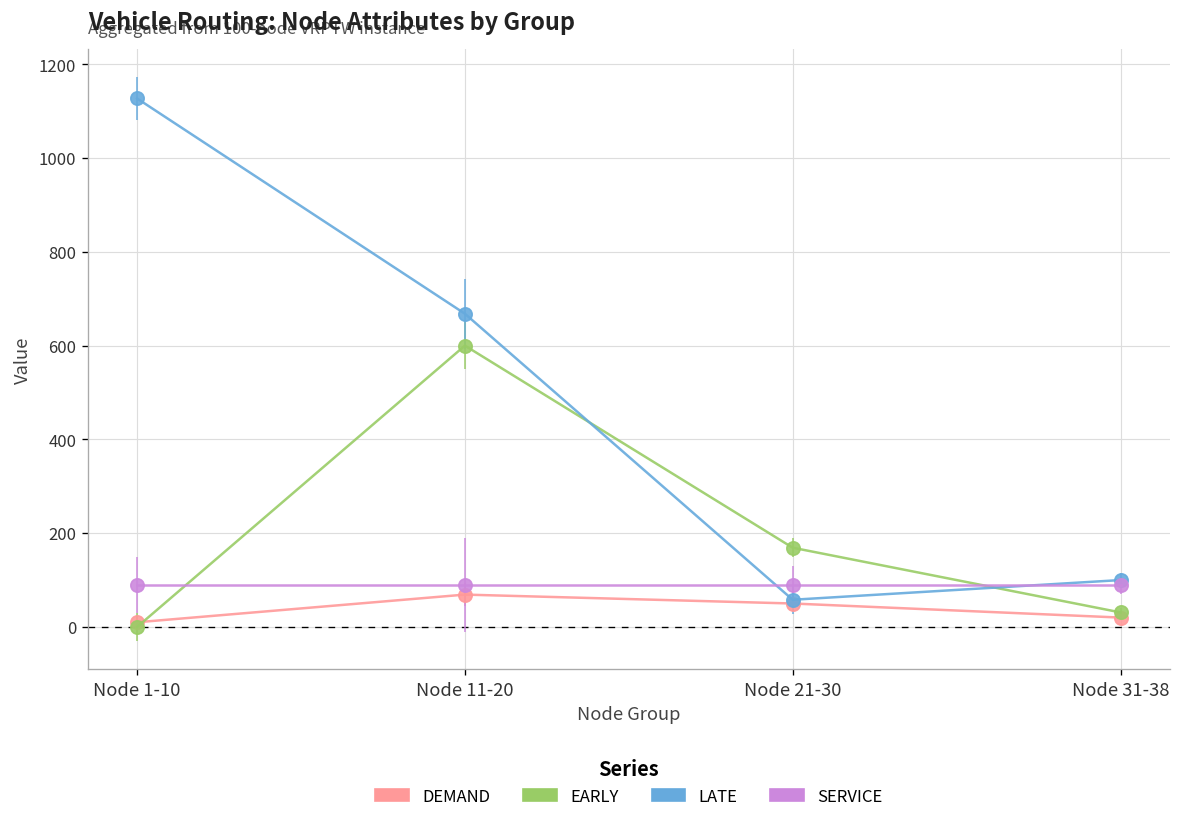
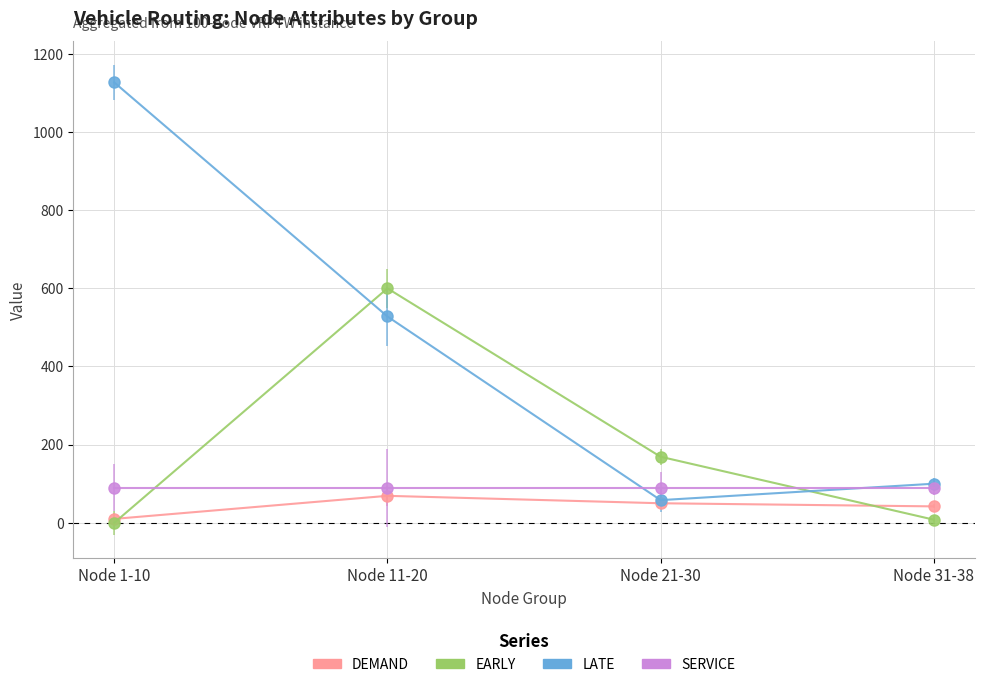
  {
    "DEMAND": {
      "Node 1-10": 10,
      "Node 11-20": 70,
      "Node 21-30": 50,
-     "Node 31-38": 20
+     "Node 31-38": 40
    },
    "EARLY": {
      "Node 1-10": 0,
      "Node 11-20": 600,
      "Node 21-30": 170,
-     "Node 31-38": 30
+     "Node 31-38": 10
    },
    "LATE": {
      "Node 1-10": 1130,
-     "Node 11-20": 670,
+     "Node 11-20": 530,
      "Node 21-30": 60,
      "Node 31-38": 100
    },
    "SERVICE": {
      "Node 1-10": 90,
      "Node 11-20": 90,
      "Node 21-30": 90,
      "Node 31-38": 90
    }
  }
